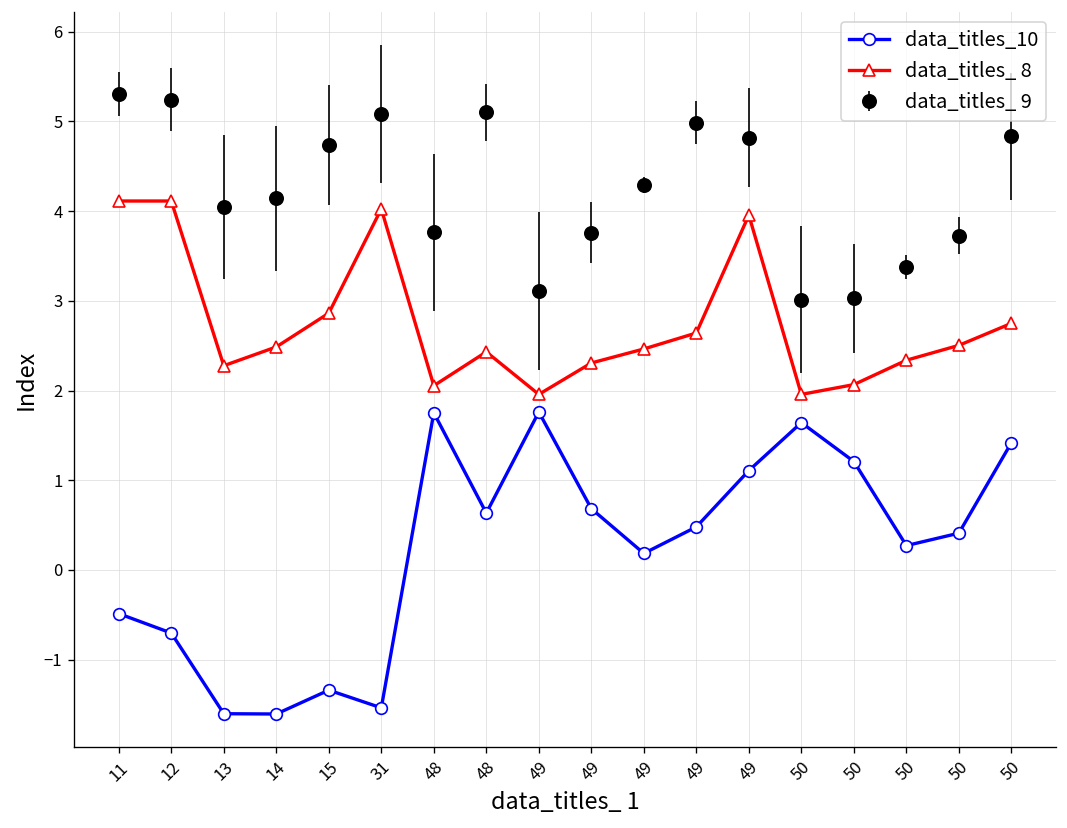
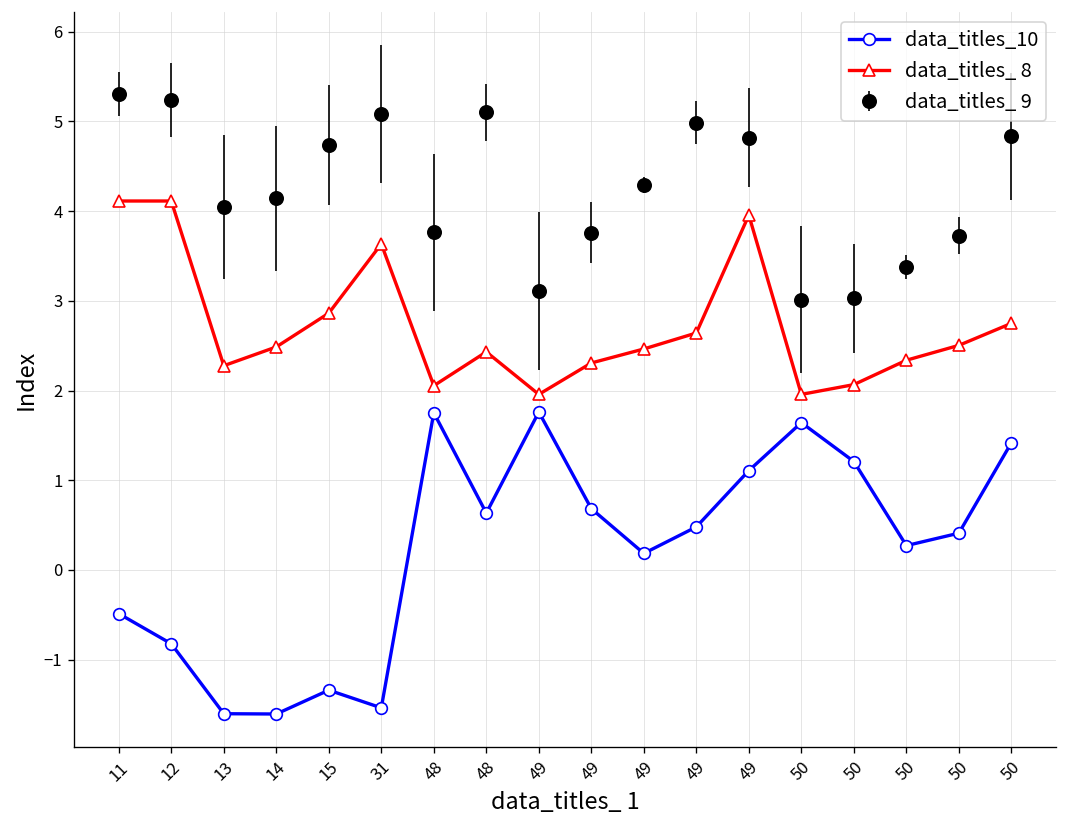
  {
    "data_titles_10": {
      "11": -0.5,
-     "12": -0.7,
+     "12": -0.8,
      "13": -1.6,
      "14": -1.6,
      "15": -1.3,
      "31": -1.5
    },
    "data_titles_ 8": {
      "11": 4.1,
      "12": 4.1,
      "13": 2.3,
      "14": 2.5,
      "15": 2.9,
-     "31": 4.0
+     "31": 3.6
    }
  }
